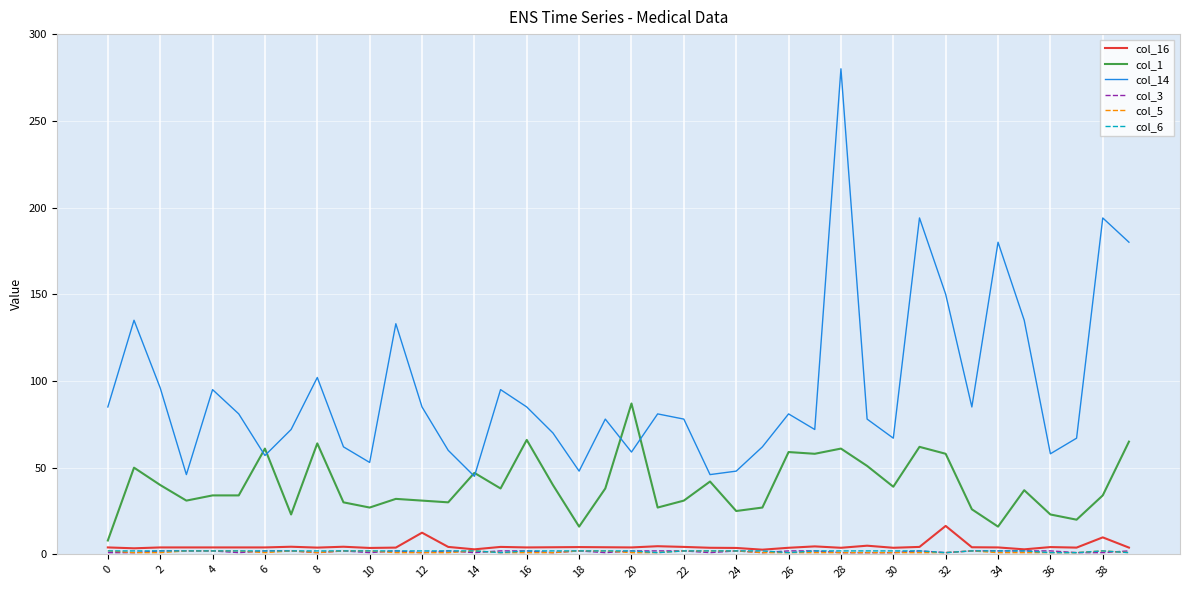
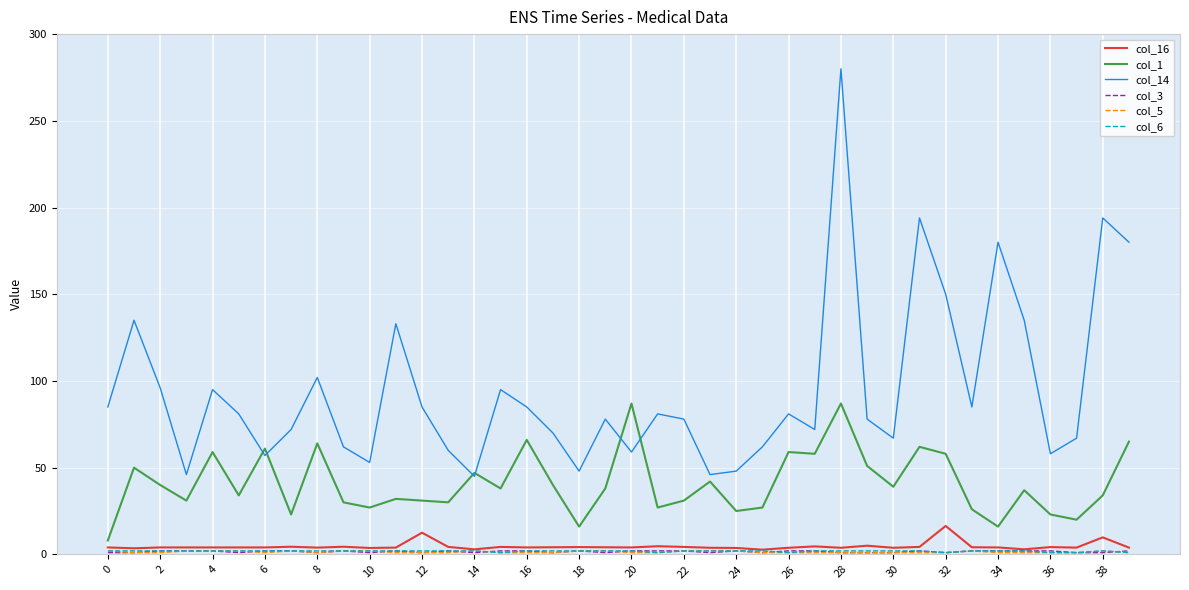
  {
    "col_16": {
      "0": 4,
      "2": 4,
      "4": 4,
      "6": 4,
      "8": 4,
      "10": 4,
      "12": 13,
      "16": 4,
      "18": 4,
      "20": 4,
      "22": 4,
      "24": 4,
      "26": 4,
      "28": 4,
      "30": 4,
      "32": 16,
      "34": 4,
      "36": 4,
      "38": 10
    },
    "col_1": {
      "0": 8,
      "2": 40,
-     "4": 34,
+     "4": 59,
      "6": 61,
      "8": 64,
      "10": 27,
      "12": 31,
      "14": 47,
      "16": 66,
      "18": 16,
      "20": 87,
      "22": 31,
      "24": 25,
      "26": 59,
-     "28": 61,
+     "28": 87,
      "30": 39,
      "32": 58,
      "34": 16,
      "36": 23,
      "38": 34
    }
  }
